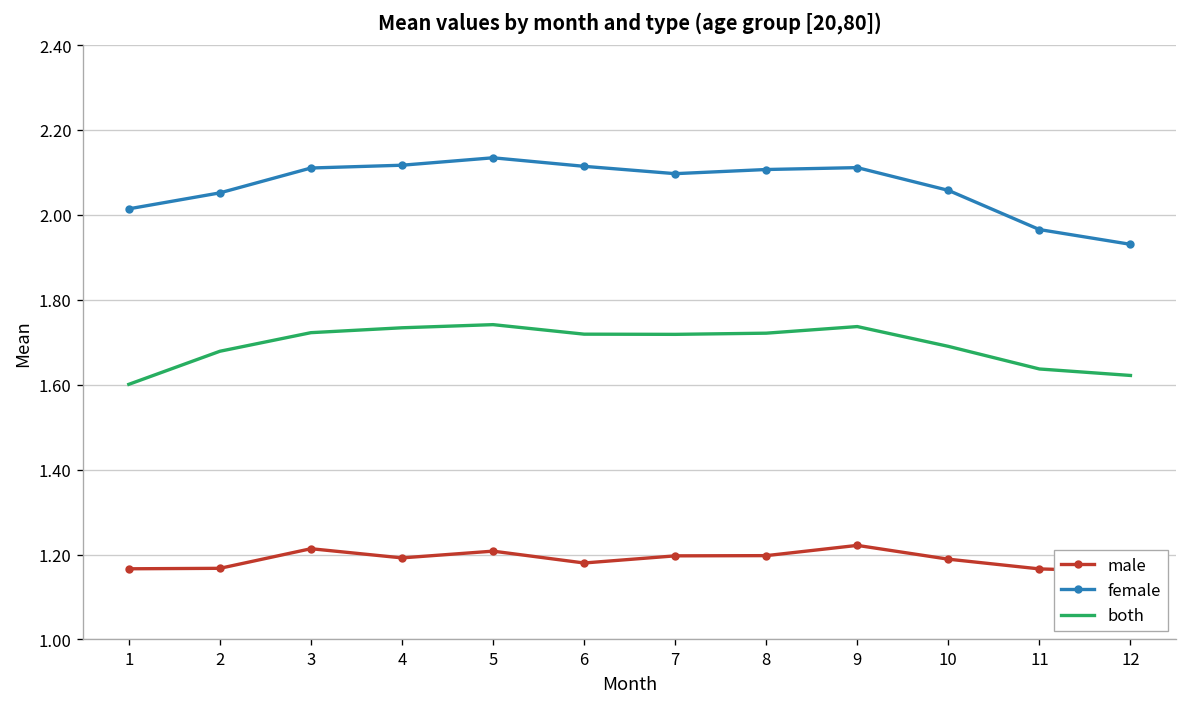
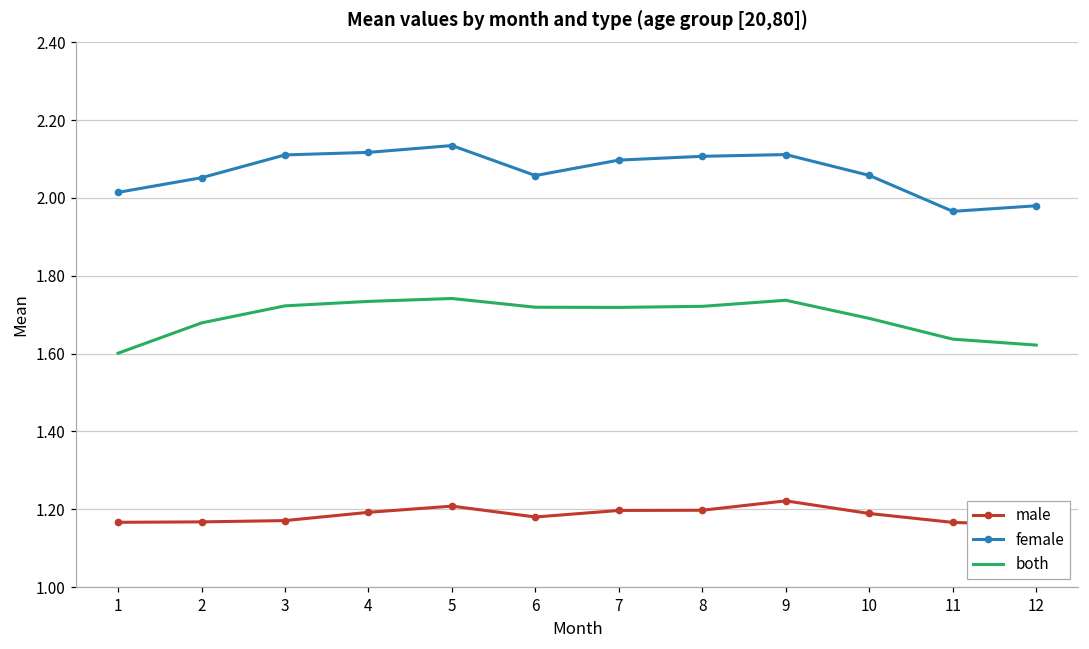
  {
    "male": {
      "1": 1.17,
      "2": 1.17,
-     "3": 1.21,
+     "3": 1.17,
      "4": 1.19,
      "5": 1.21,
      "6": 1.18,
      "7": 1.20,
      "8": 1.20,
      "9": 1.22,
      "10": 1.19,
      "11": 1.17
    },
    "female": {
      "1": 2.01,
      "2": 2.05,
      "3": 2.11,
      "4": 2.12,
      "5": 2.13,
-     "6": 2.11,
+     "6": 2.06,
      "7": 2.10,
      "8": 2.11,
      "9": 2.11,
      "10": 2.06,
      "11": 1.97,
-     "12": 1.93
+     "12": 1.98
    },
    "both": {
      "1": 1.60,
      "2": 1.68,
      "3": 1.72,
      "4": 1.73,
      "5": 1.74,
      "6": 1.72,
      "7": 1.72,
      "8": 1.72,
      "9": 1.74,
      "10": 1.69,
      "11": 1.64,
      "12": 1.62
    }
  }
